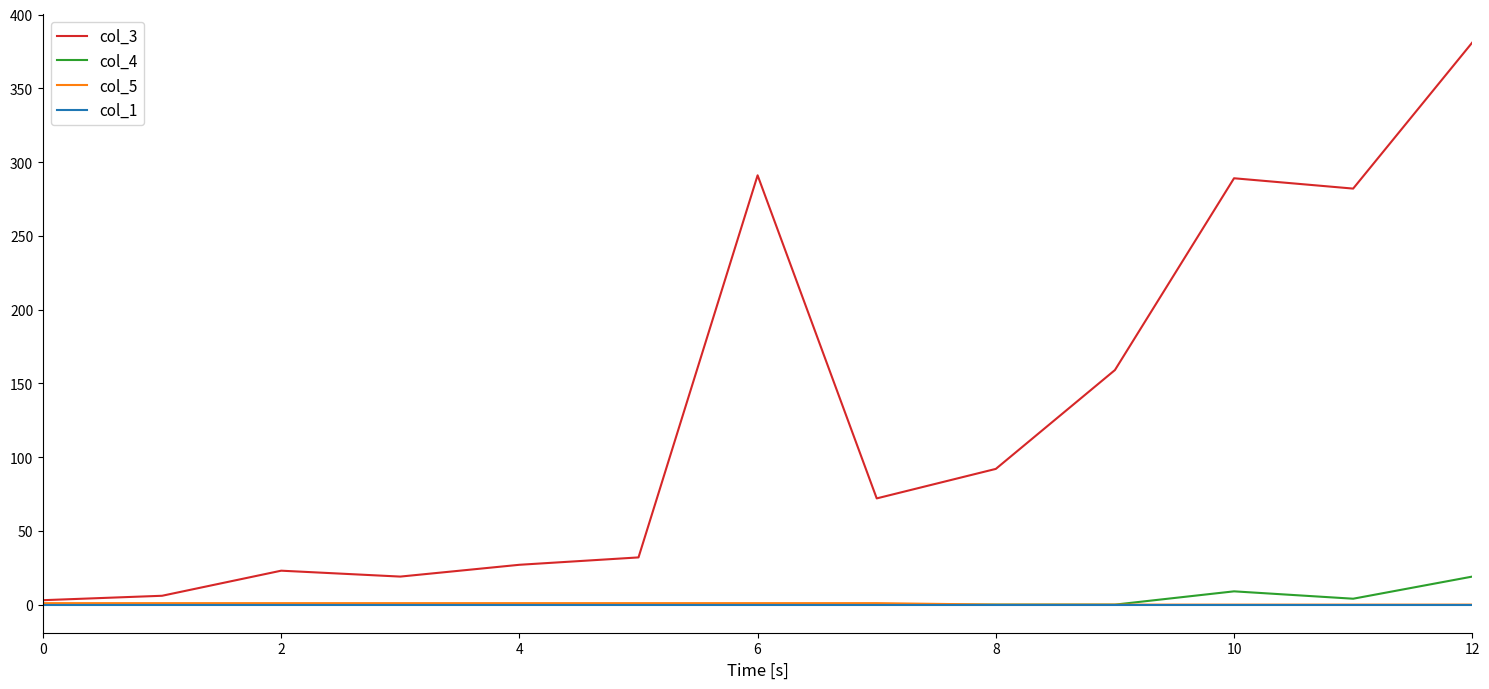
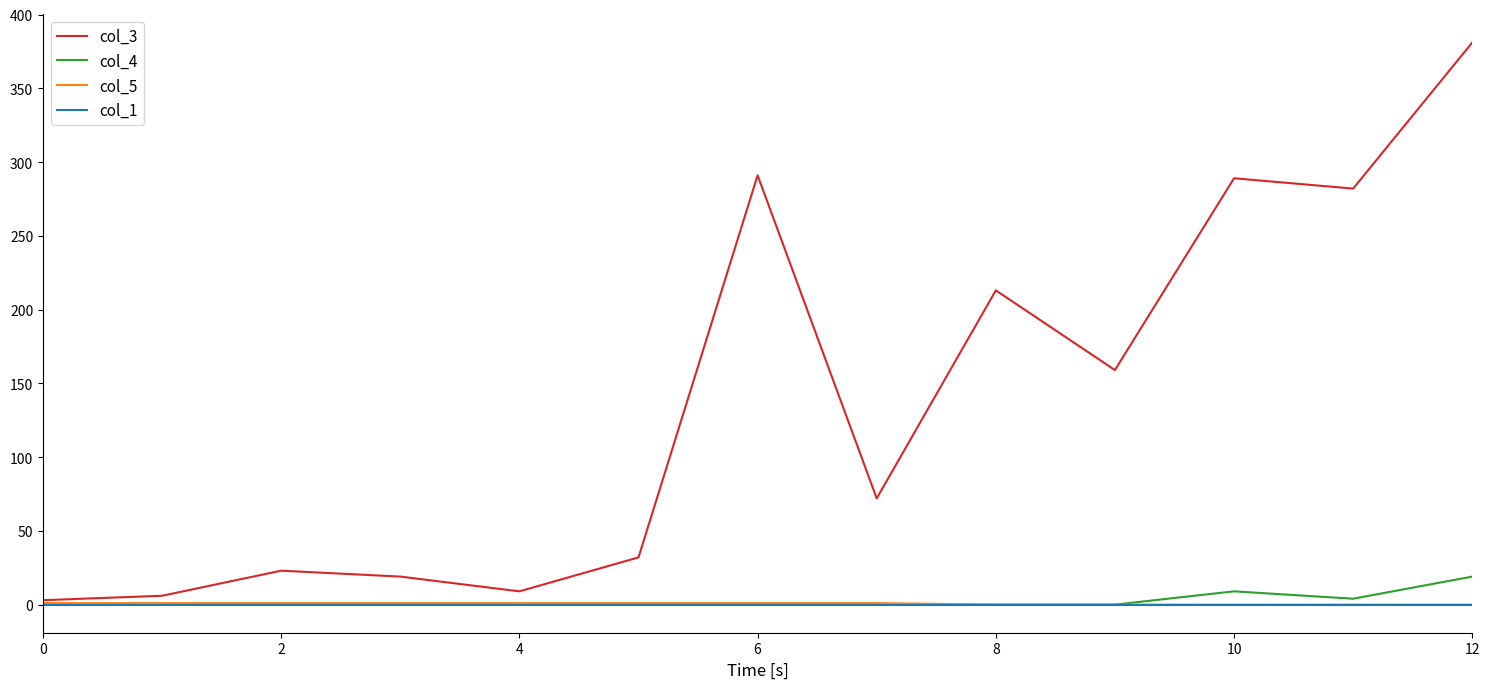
  {
    "col_3": {
      "0": 3,
      "2": 23,
-     "4": 27,
+     "4": 9,
      "6": 291,
-     "8": 92,
+     "8": 213,
      "10": 289,
      "12": 381
    },
    "col_4": {
      "10": 9,
      "12": 19
    }
  }
